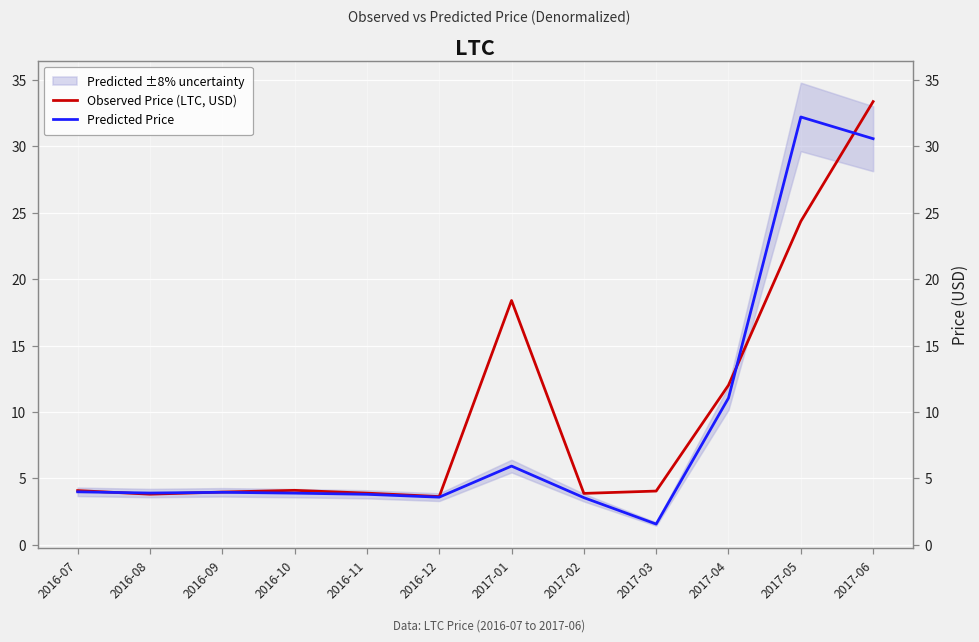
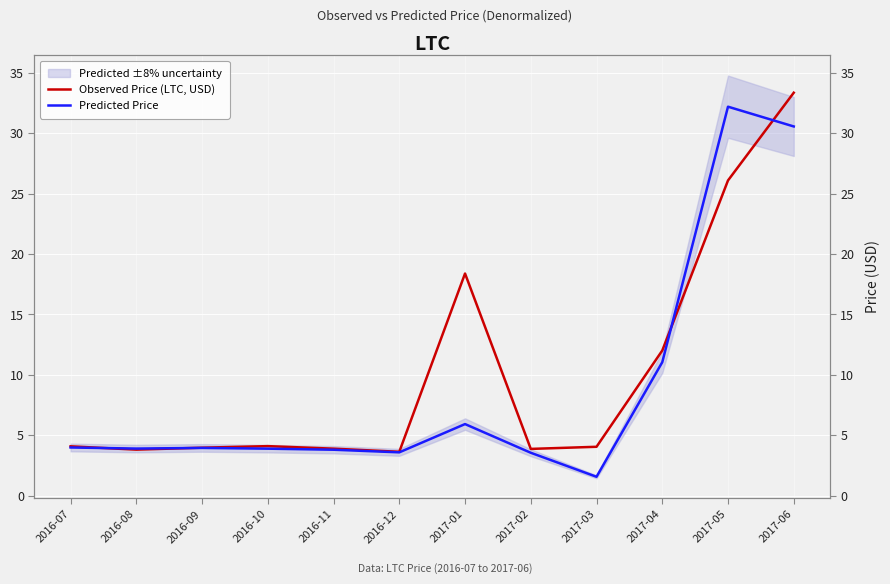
  {
    "Observed Price (LTC, USD)": {
      "2017-01": 18.4,
      "2017-03": 4.0,
-     "2017-05": 24.3,
+     "2017-05": 26.1,
      "2017-06": 33.4
    },
    "Predicted Price": {
      "2016-10": 3.9,
      "2017-01": 5.9,
      "2017-02": 3.5,
      "2017-04": 11.0,
      "2017-05": 32.2,
      "2017-06": 30.6
    }
  }
